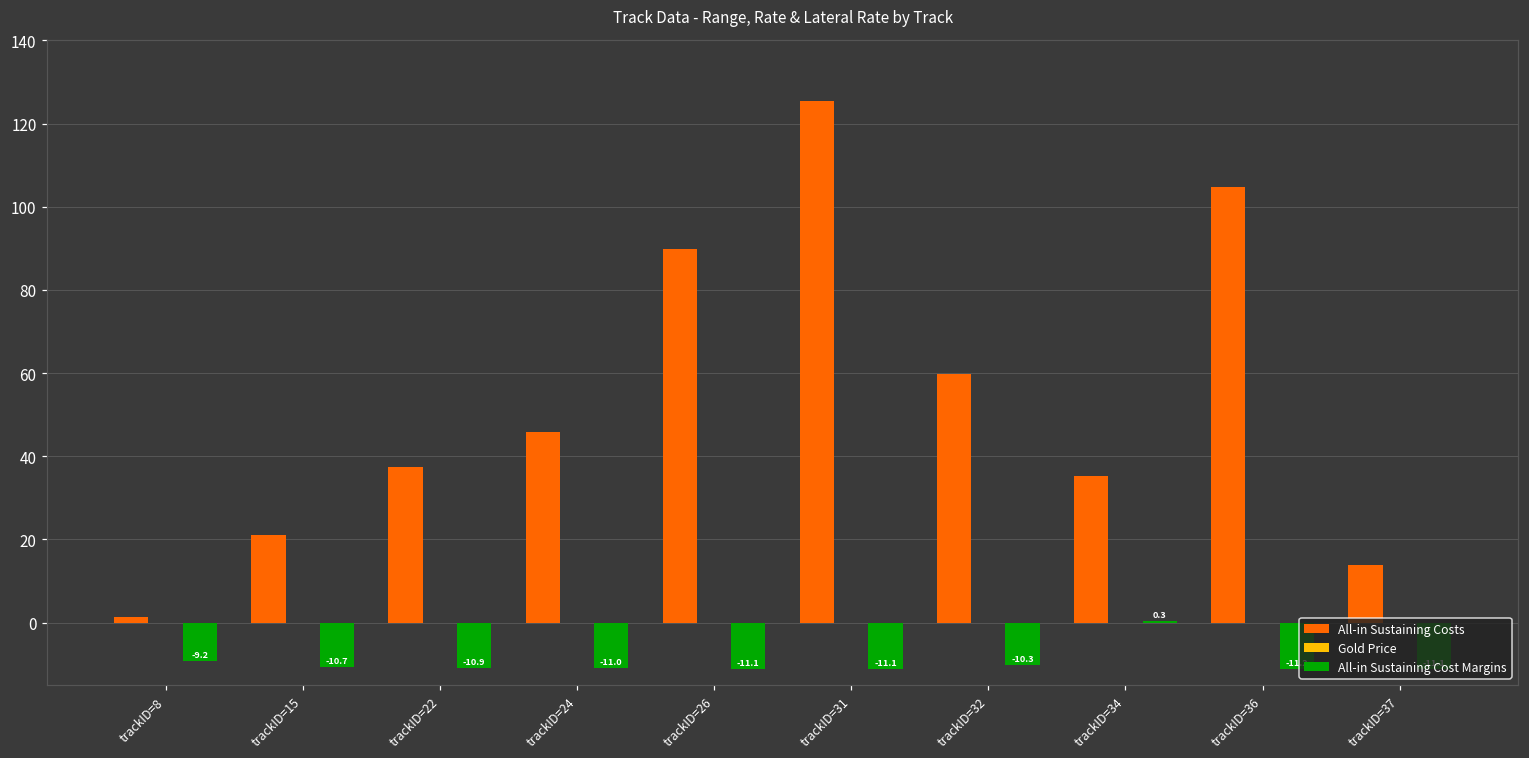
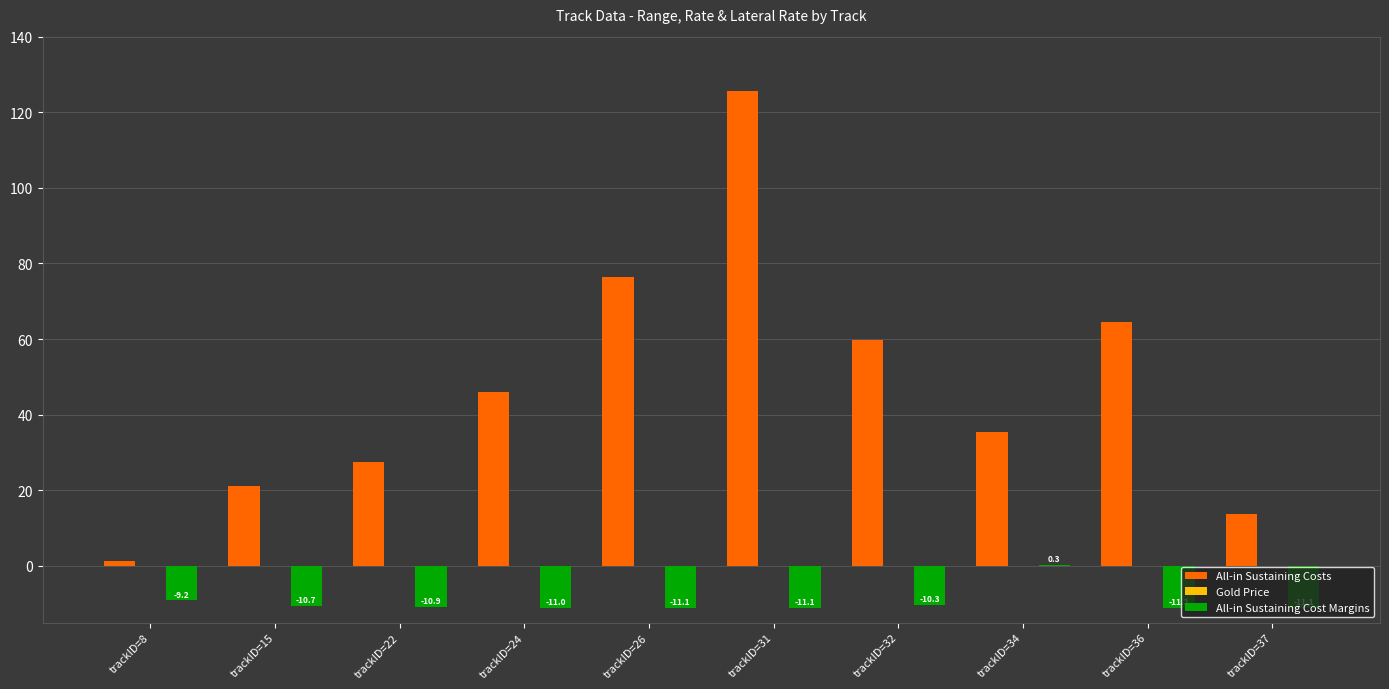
  {
    "All-in Sustaining Costs": {
      "trackID=8": 1,
      "trackID=15": 21,
-     "trackID=22": 37,
+     "trackID=22": 28,
      "trackID=24": 46,
-     "trackID=26": 90,
+     "trackID=26": 76,
      "trackID=31": 126,
      "trackID=32": 60,
      "trackID=34": 35,
-     "trackID=36": 105,
+     "trackID=36": 64,
      "trackID=37": 14
    },
    "Gold Price": {
      "trackID=8": 0,
      "trackID=15": 0,
      "trackID=22": 0,
      "trackID=24": 0,
      "trackID=26": 0,
      "trackID=31": 0,
      "trackID=32": 0,
      "trackID=34": 0,
      "trackID=36": 0,
      "trackID=37": 0
    },
    "All-in Sustaining Cost Margins": {
      "trackID=8": -9.2,
      "trackID=15": -10.7,
      "trackID=22": -10.9,
      "trackID=24": -11.0,
      "trackID=26": -11.1,
      "trackID=31": -11.1,
      "trackID=32": -10.3,
      "trackID=34": 0.3
    }
  }
